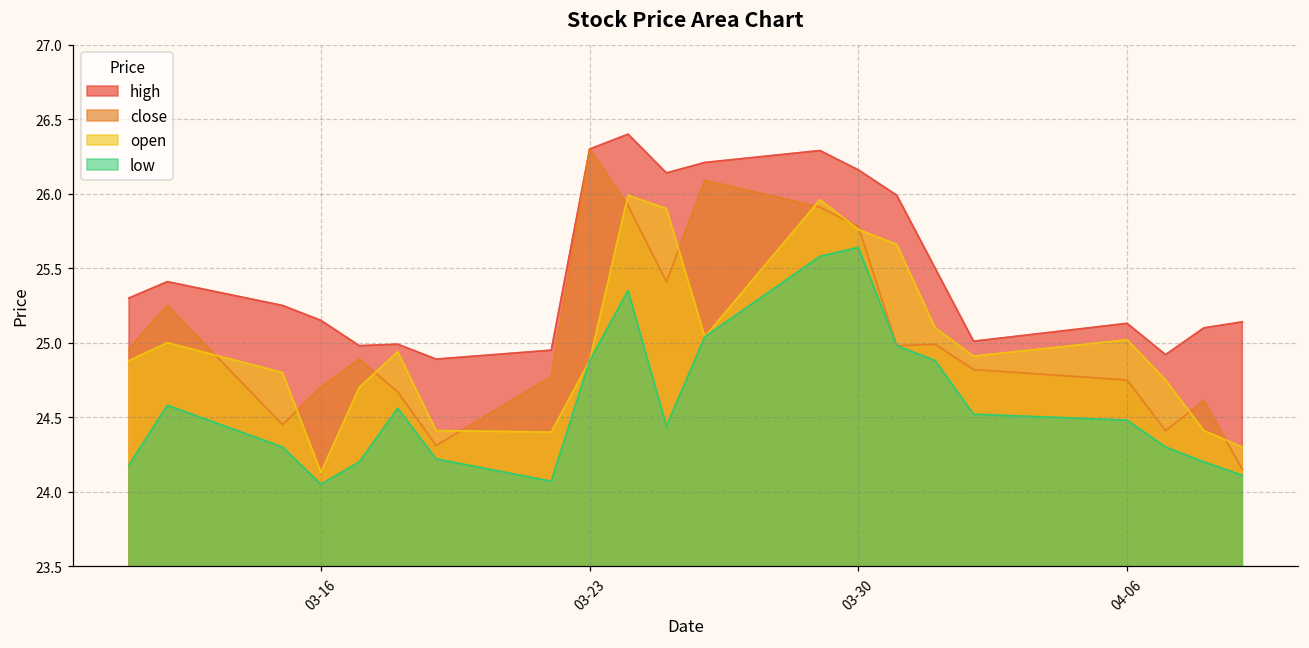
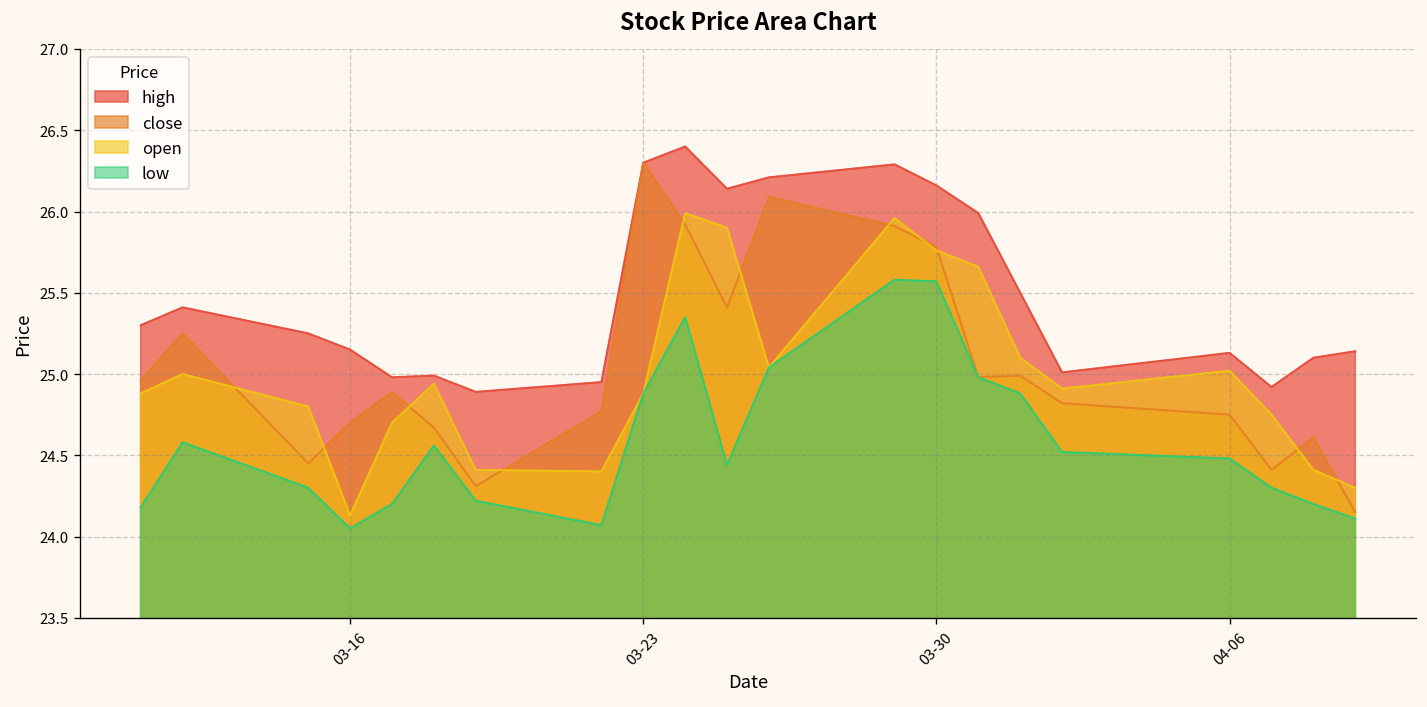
  {
    "open": {
      "03-16": 24.13,
      "03-30": 25.76,
      "04-06": 25.02
    },
    "low": {
      "03-16": 24.05,
-     "03-30": 25.64,
+     "03-30": 25.57,
      "04-06": 24.48
    }
  }
